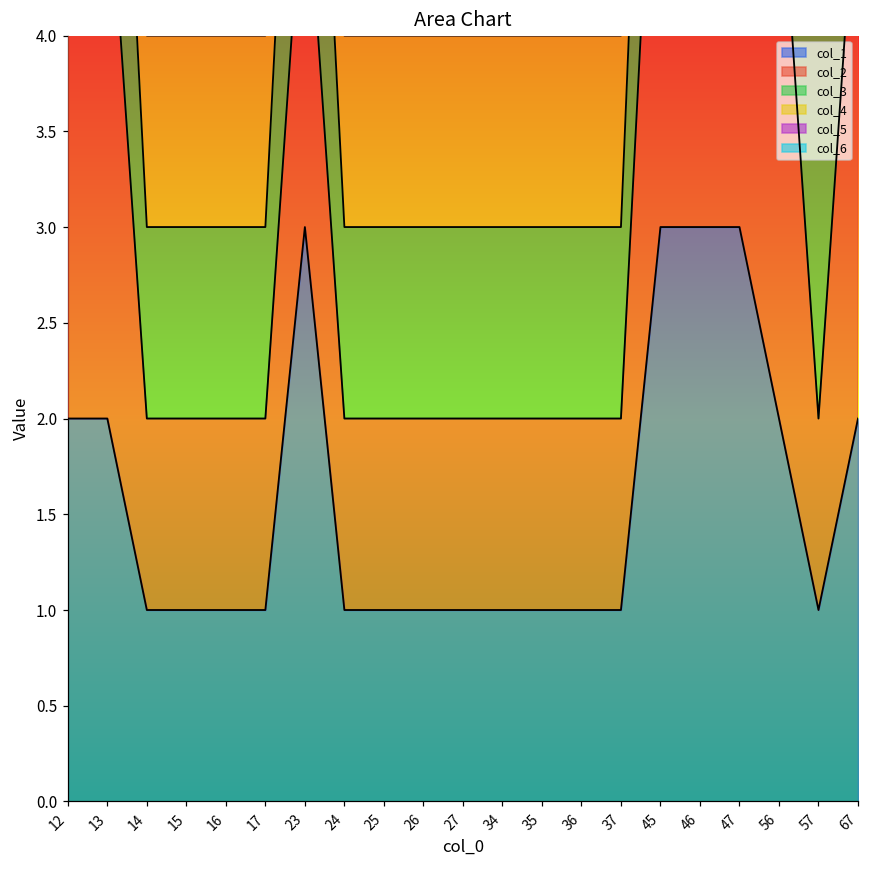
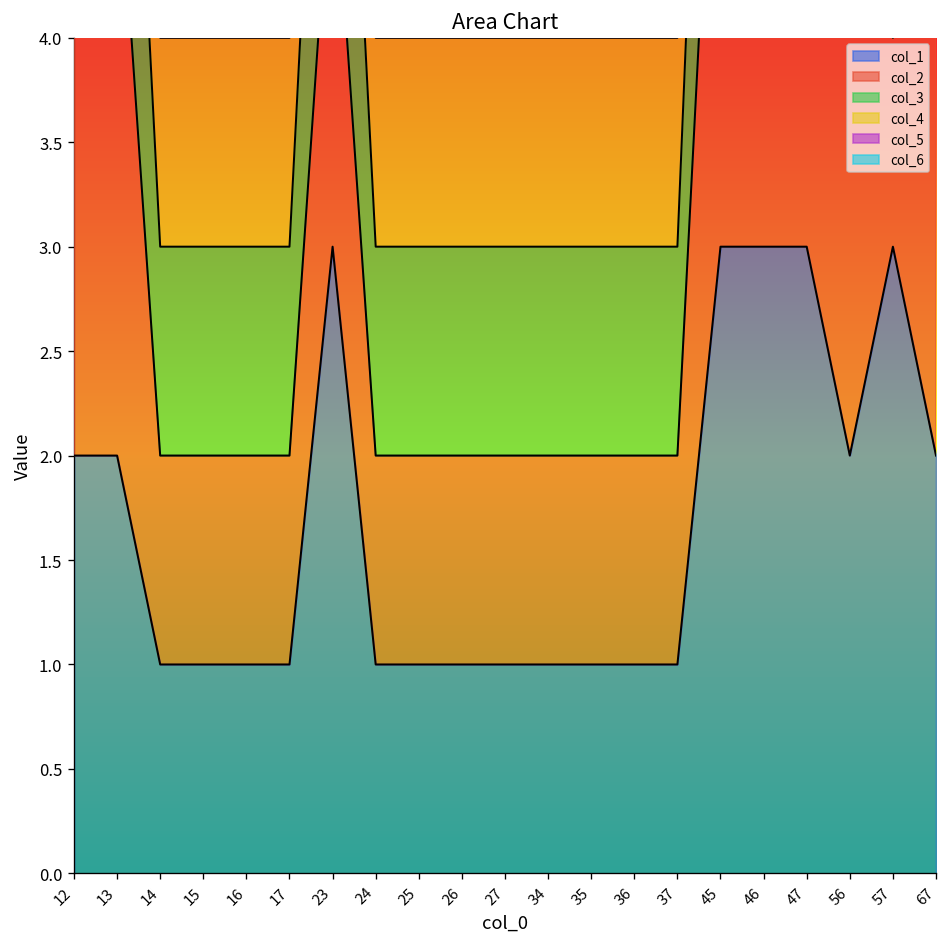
  {
    "col_1": {
      "12": 2,
      "13": 2,
      "14": 1,
      "15": 1,
      "16": 1,
      "17": 1,
      "23": 3,
      "24": 1,
      "25": 1,
      "26": 1,
      "27": 1,
      "34": 1,
      "35": 1,
      "36": 1,
      "37": 1,
      "45": 3,
      "46": 3,
      "47": 3,
      "56": 2,
-     "57": 1,
+     "57": 3,
      "67": 2
    },
    "col_2": {
      "14": 1,
      "15": 1,
      "16": 1,
      "17": 1,
      "24": 1,
      "25": 1,
      "26": 1,
      "27": 1,
      "34": 1,
      "35": 1,
      "36": 1,
      "37": 1,
      "57": 1
    },
    "col_3": {
      "14": 1,
      "15": 1,
      "16": 1,
      "17": 1,
      "24": 1,
      "25": 1,
      "26": 1,
      "27": 1,
      "34": 1,
      "35": 1,
      "36": 1,
      "37": 1
    },
    "col_4": {
      "14": 1,
      "15": 1,
      "16": 1,
      "17": 1,
      "24": 1,
      "25": 1,
      "26": 1,
      "27": 1,
      "34": 1,
      "35": 1,
      "36": 1,
      "37": 1
    }
  }
